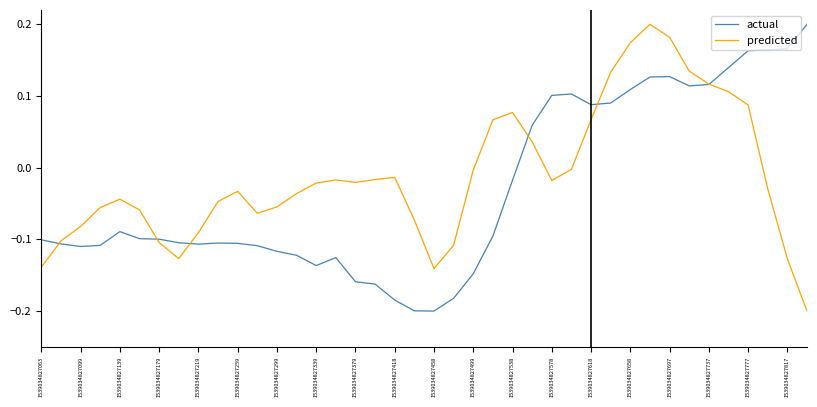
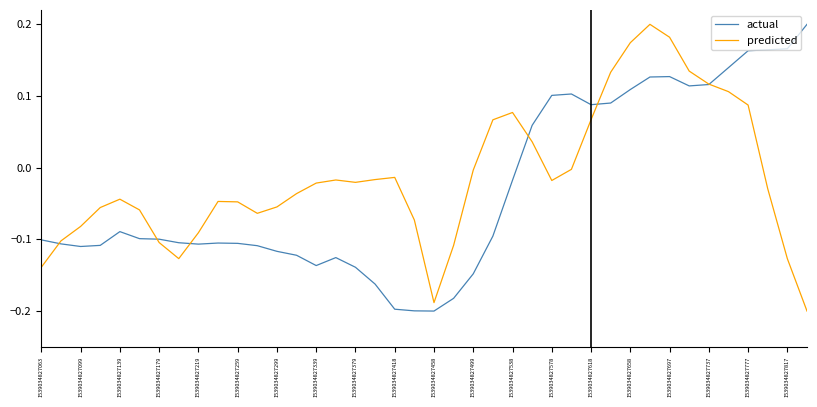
  {
    "actual": {
      "1539034827063": -0.10,
      "1539034827099": -0.11,
      "1539034827139": -0.09,
      "1539034827179": -0.10,
      "1539034827219": -0.11,
      "1539034827259": -0.11,
      "1539034827299": -0.12,
      "1539034827339": -0.14,
-     "1539034827379": -0.16,
-     "1539034827418": -0.18,
+     "1539034827379": -0.14,
+     "1539034827418": -0.20,
      "1539034827458": -0.20,
      "1539034827499": -0.15,
      "1539034827538": -0.02,
      "1539034827578": 0.10,
      "1539034827618": 0.09,
      "1539034827658": 0.11,
      "1539034827697": 0.13,
      "1539034827777": 0.16
    },
    "predicted": {
      "1539034827063": -0.14,
      "1539034827099": -0.08,
      "1539034827139": -0.04,
      "1539034827179": -0.10,
      "1539034827219": -0.09,
-     "1539034827259": -0.03,
+     "1539034827259": -0.05,
      "1539034827299": -0.05,
      "1539034827339": -0.02,
      "1539034827379": -0.02,
      "1539034827418": -0.01,
-     "1539034827458": -0.14,
+     "1539034827458": -0.19,
      "1539034827499": 0.00,
      "1539034827538": 0.08,
      "1539034827578": -0.02,
      "1539034827618": 0.07,
      "1539034827658": 0.17,
      "1539034827697": 0.18,
      "1539034827777": 0.09,
      "1539034827817": -0.13
    }
  }
